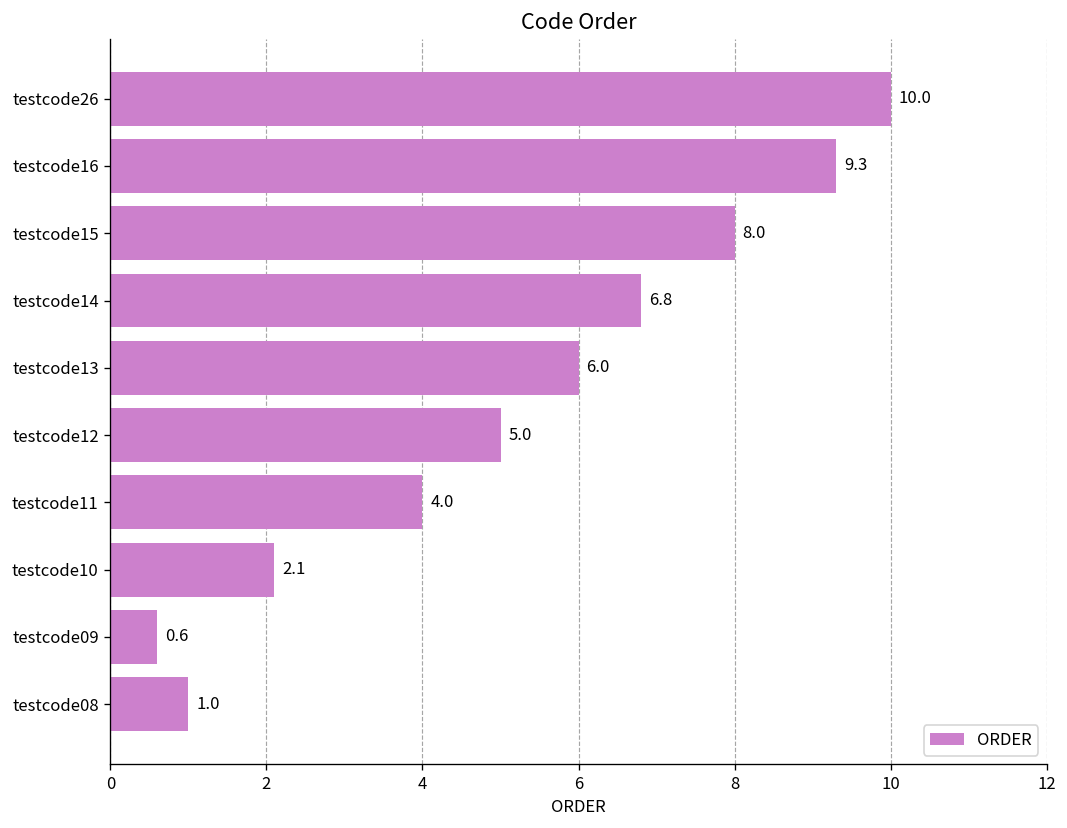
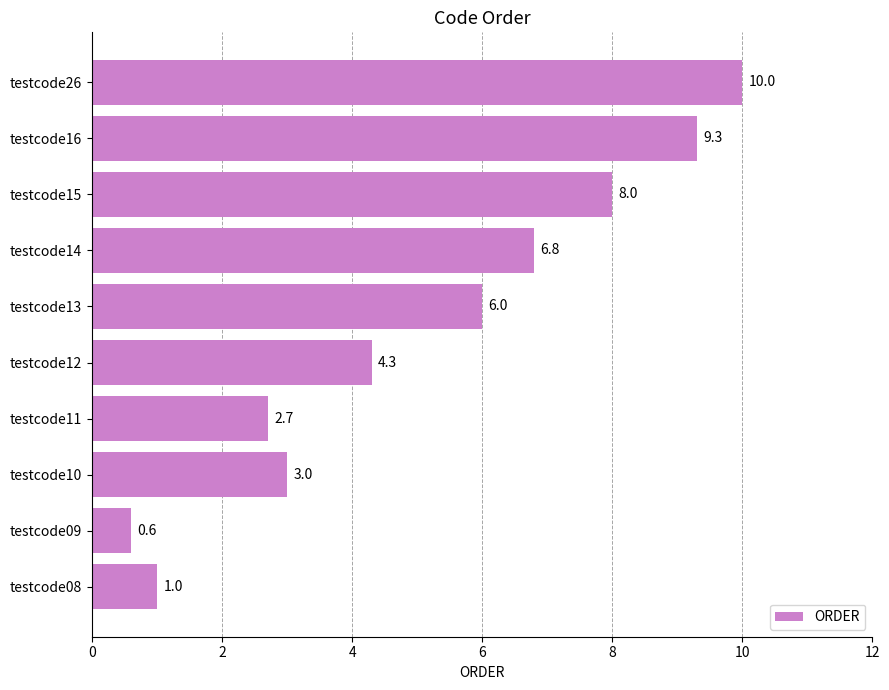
  {
    "testcode26": 10.0,
    "testcode16": 9.3,
    "testcode15": 8.0,
    "testcode14": 6.8,
    "testcode13": 6.0,
-   "testcode12": 5.0,
-   "testcode11": 4.0,
-   "testcode10": 2.1,
+   "testcode12": 4.3,
+   "testcode11": 2.7,
+   "testcode10": 3.0,
    "testcode09": 0.6,
    "testcode08": 1.0
  }
